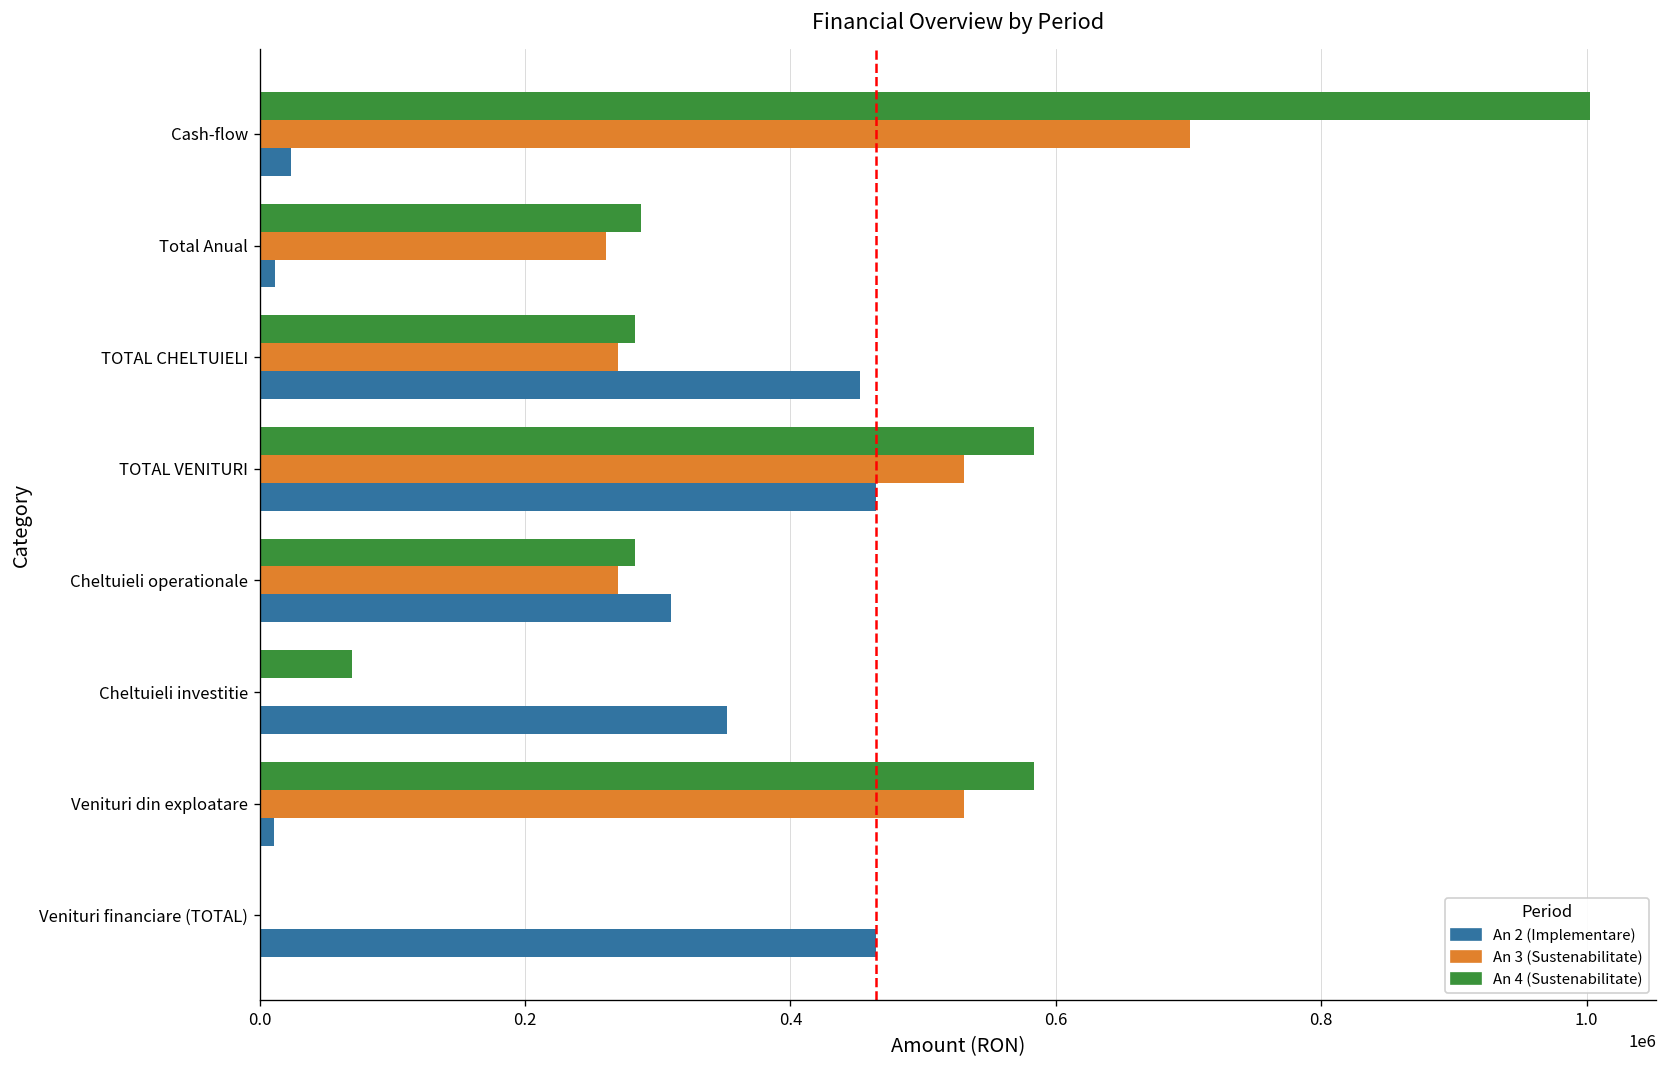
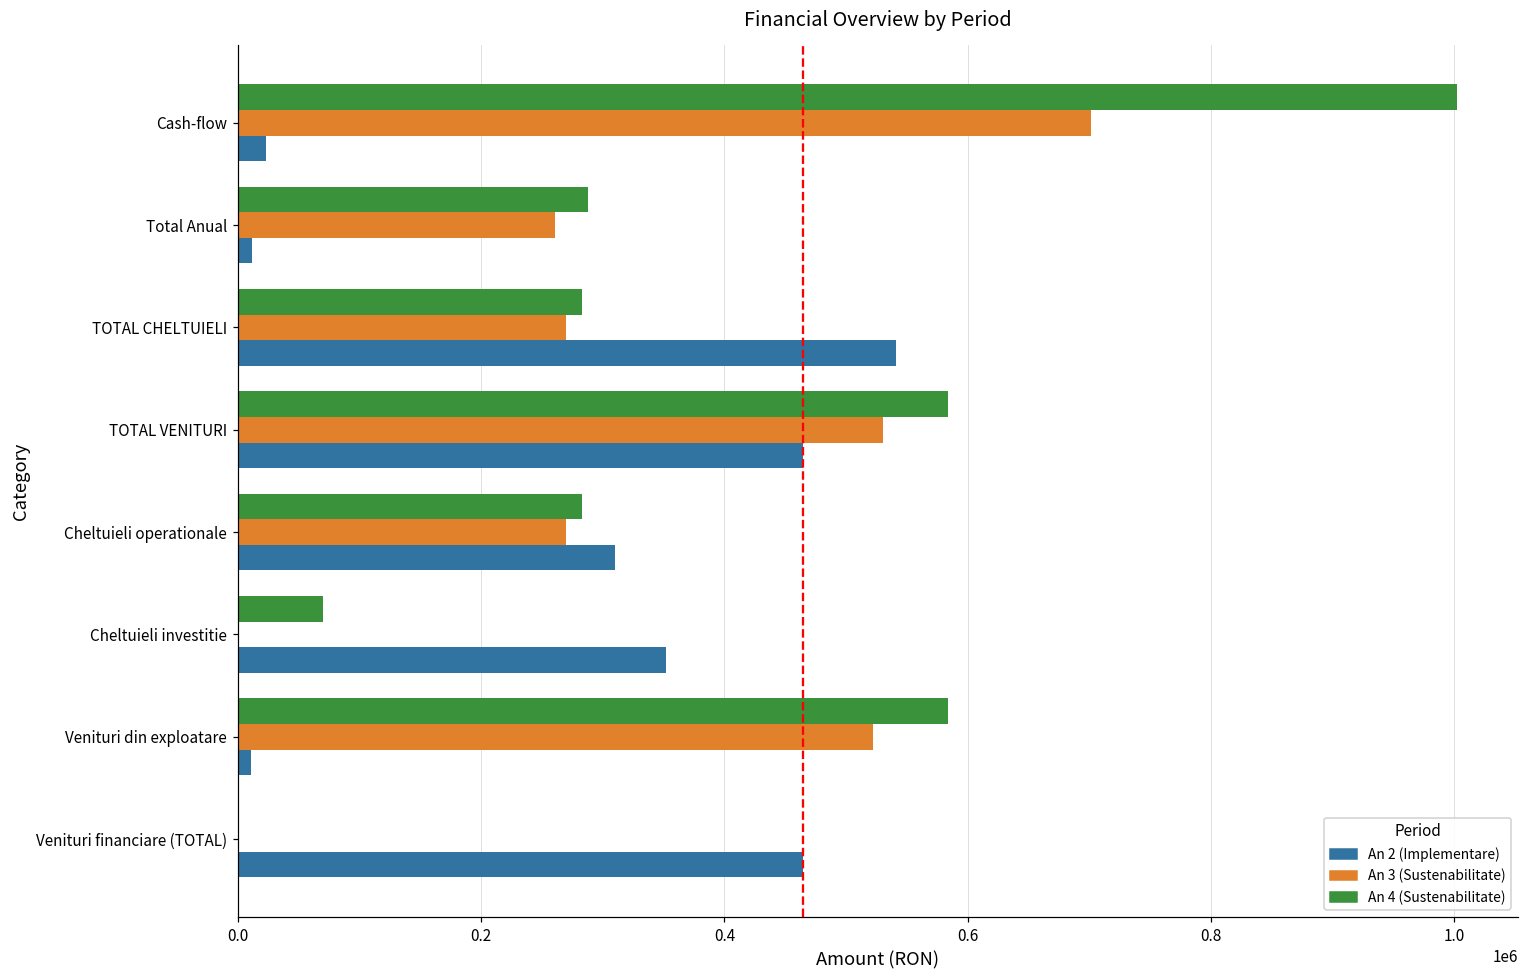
  {
    "An 2 (Implementare)": {
      "Cash-flow": 23000,
      "Total Anual": 12000,
-     "TOTAL CHELTUIELI": 453000,
+     "TOTAL CHELTUIELI": 541000,
      "TOTAL VENITURI": 464000,
      "Cheltuieli operationale": 310000,
      "Cheltuieli investitie": 352000,
      "Venituri din exploatare": 11000,
      "Venituri financiare (TOTAL)": 464000
    },
    "An 3 (Sustenabilitate)": {
      "Cash-flow": 701000,
      "Total Anual": 261000,
      "TOTAL CHELTUIELI": 270000,
      "TOTAL VENITURI": 531000,
      "Cheltuieli operationale": 270000,
      "Cheltuieli investitie": 0,
-     "Venituri din exploatare": 531000,
+     "Venituri din exploatare": 522000,
      "Venituri financiare (TOTAL)": 0
    },
    "An 4 (Sustenabilitate)": {
      "Cash-flow": 1002000,
      "Total Anual": 288000,
      "TOTAL CHELTUIELI": 283000,
      "TOTAL VENITURI": 584000,
      "Cheltuieli operationale": 283000,
      "Cheltuieli investitie": 70000,
      "Venituri din exploatare": 584000,
      "Venituri financiare (TOTAL)": 0
    }
  }
